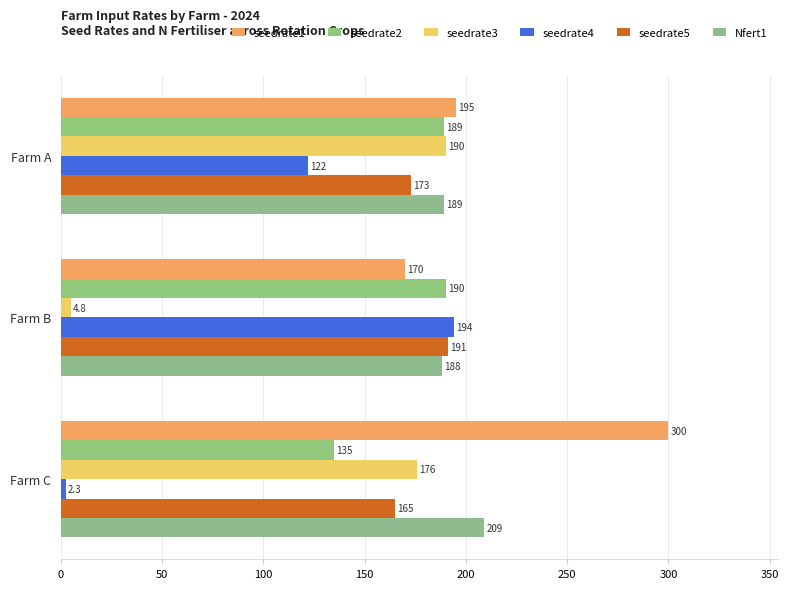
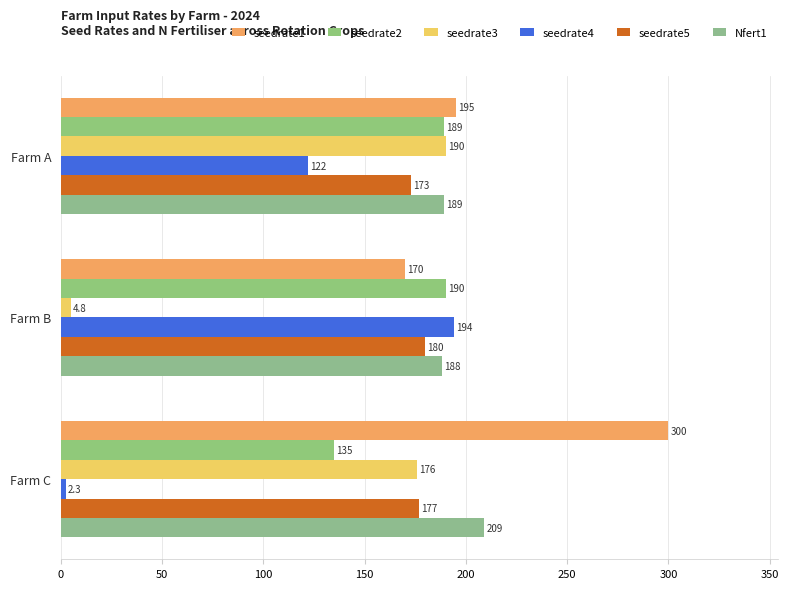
  {
    "seedrate4": {
      "Farm A": 122,
      "Farm B": 194,
      "Farm C": 2.3
    },
    "seedrate5": {
      "Farm A": 173,
-     "Farm B": 191,
-     "Farm C": 165
+     "Farm B": 180,
+     "Farm C": 177
    }
  }
